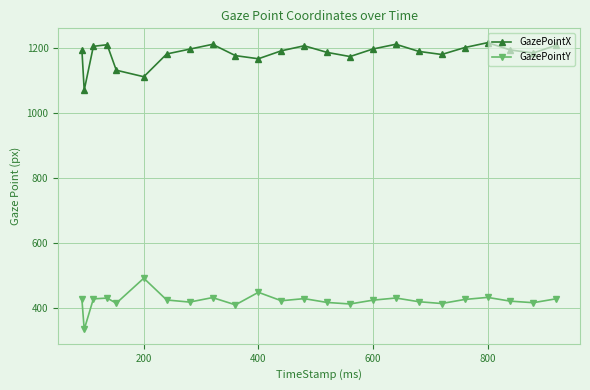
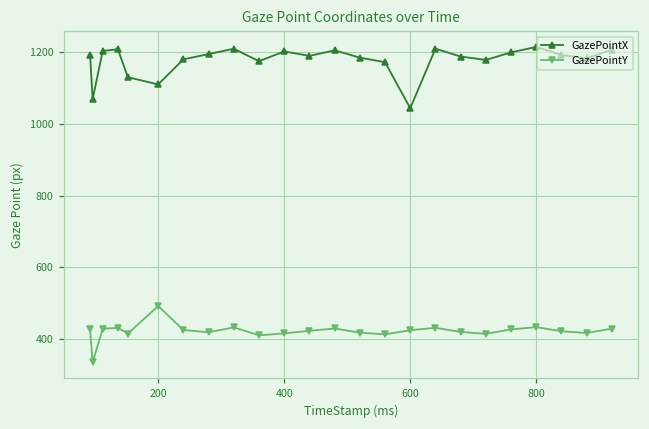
  {
    "GazePointX": {
      "200": 1110,
-     "400": 1170,
-     "600": 1200,
+     "400": 1200,
+     "600": 1040,
      "800": 1220
    },
    "GazePointY": {
      "200": 490,
-     "400": 450,
+     "400": 420,
      "600": 420,
      "800": 430
    }
  }
